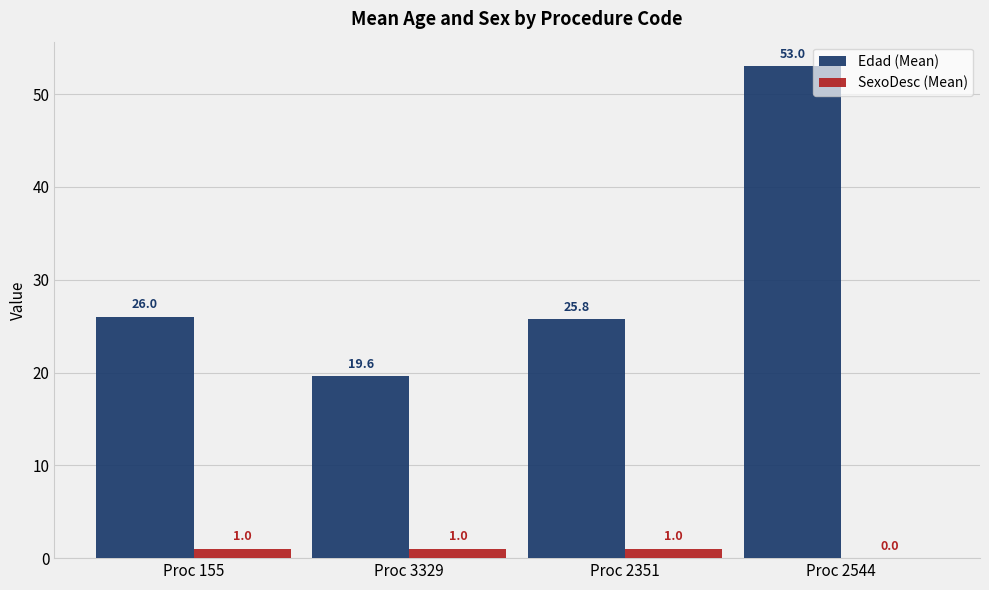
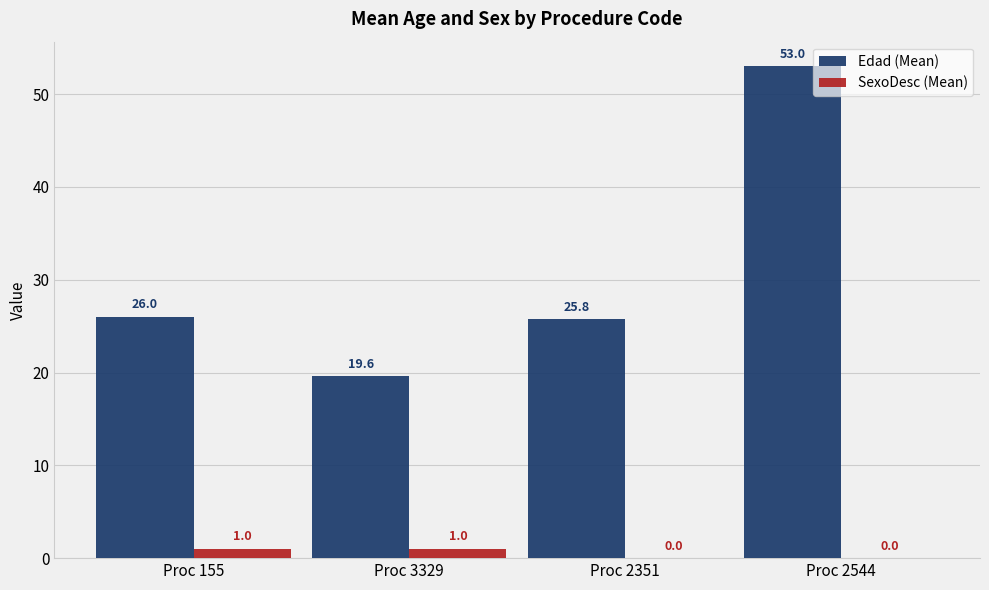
  {
    "Edad (Mean)": {
      "Proc 155": 26.0,
      "Proc 3329": 19.6,
      "Proc 2351": 25.8,
      "Proc 2544": 53.0
    },
    "SexoDesc (Mean)": {
      "Proc 155": 1.0,
      "Proc 3329": 1.0,
-     "Proc 2351": 1.0,
+     "Proc 2351": 0.0,
      "Proc 2544": 0.0
    }
  }
